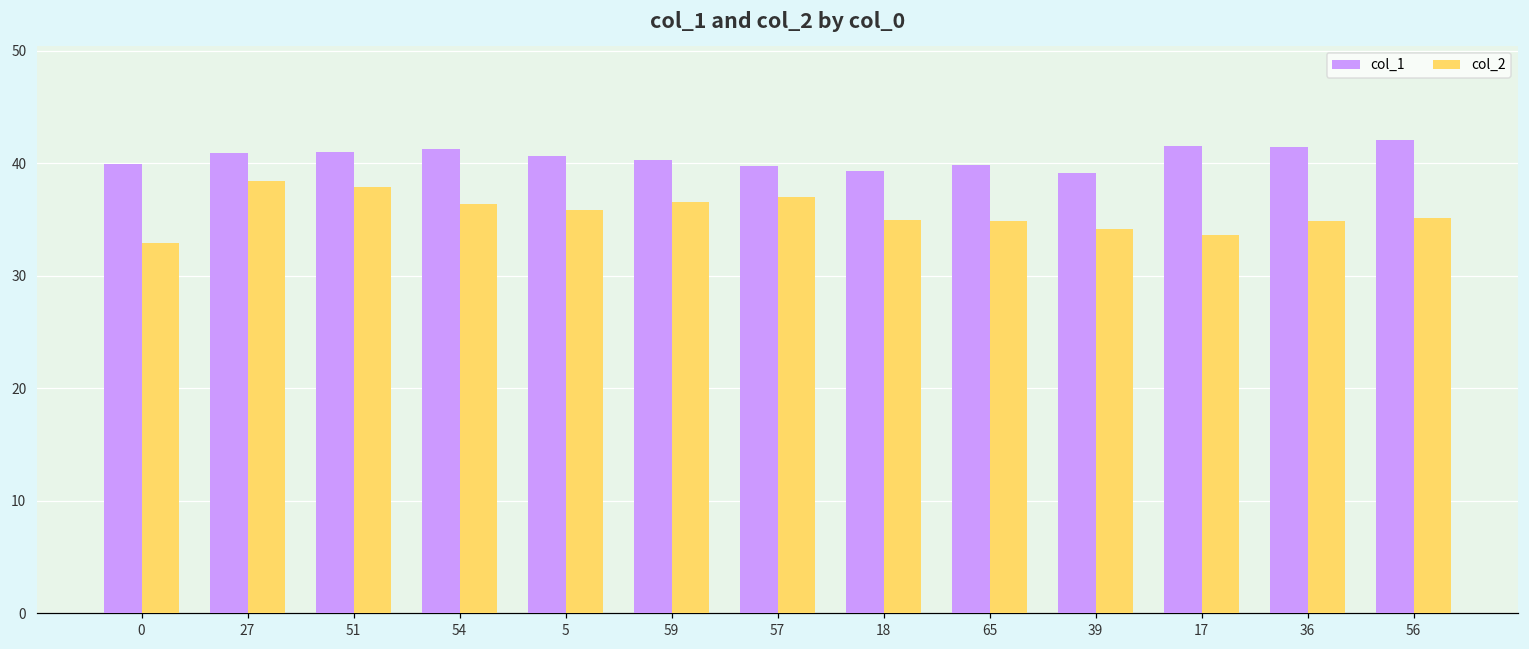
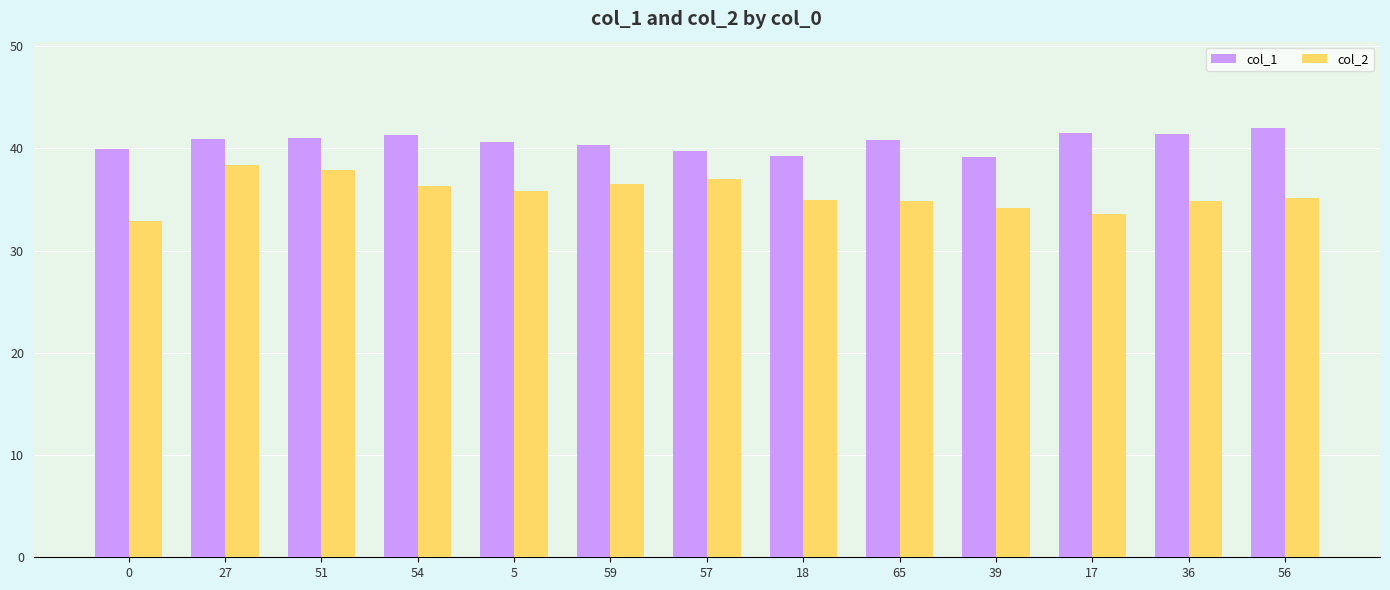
  {
    "col_1": {
      "0": 39.9,
      "27": 40.9,
      "51": 41.0,
      "54": 41.3,
      "5": 40.6,
      "59": 40.3,
      "57": 39.7,
      "18": 39.3,
-     "65": 39.8,
+     "65": 40.8,
      "39": 39.1,
      "17": 41.5,
      "36": 41.4,
      "56": 42.0
    },
    "col_2": {
      "0": 32.9,
      "27": 38.4,
      "51": 37.9,
      "54": 36.3,
      "5": 35.8,
      "59": 36.6,
      "57": 37.0,
      "18": 35.0,
      "65": 34.8,
      "39": 34.2,
      "17": 33.6,
      "36": 34.8,
      "56": 35.2
    }
  }
